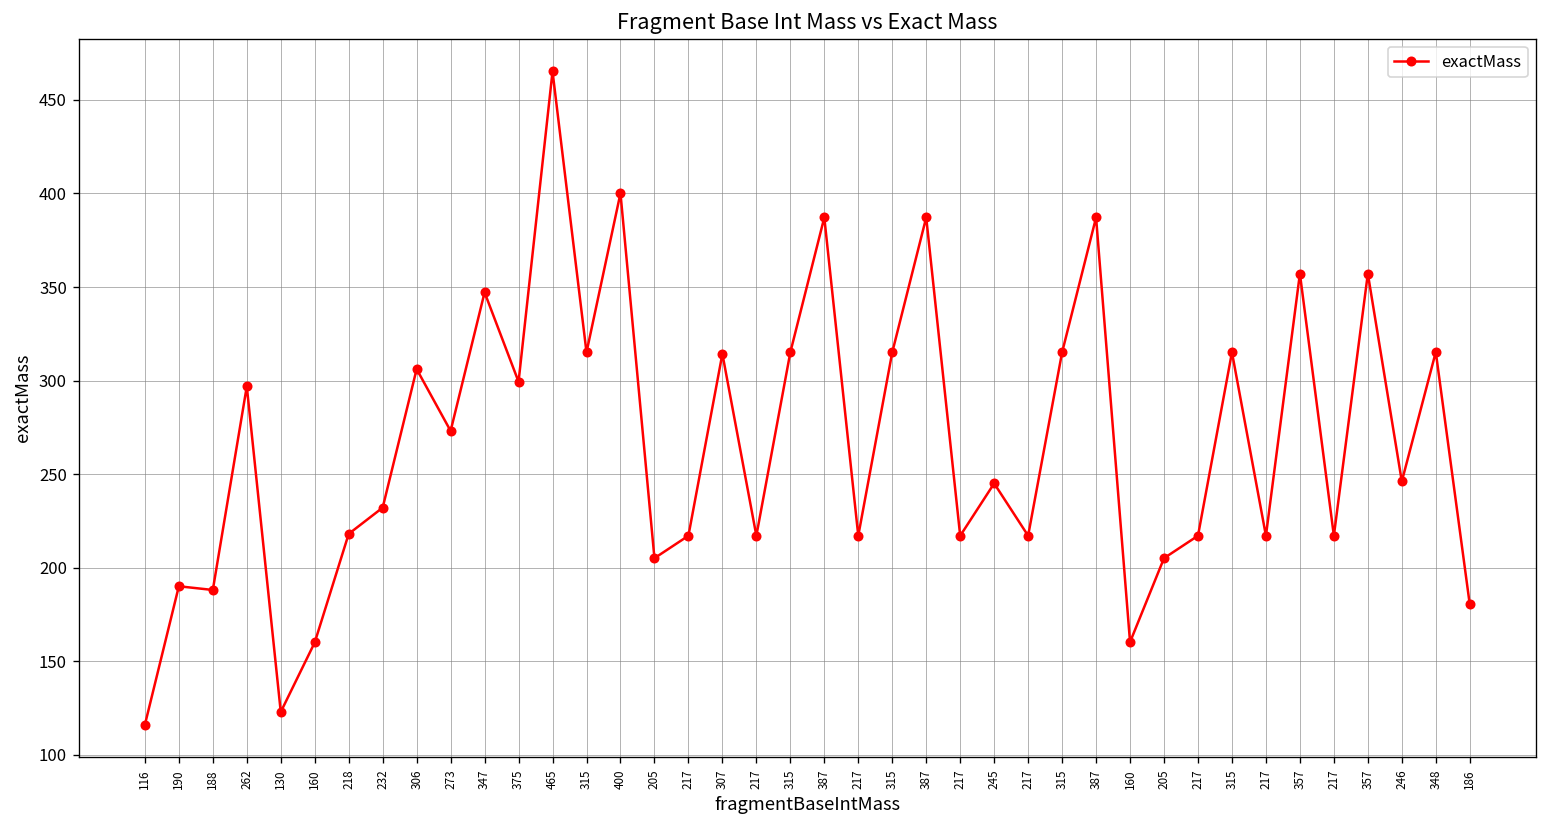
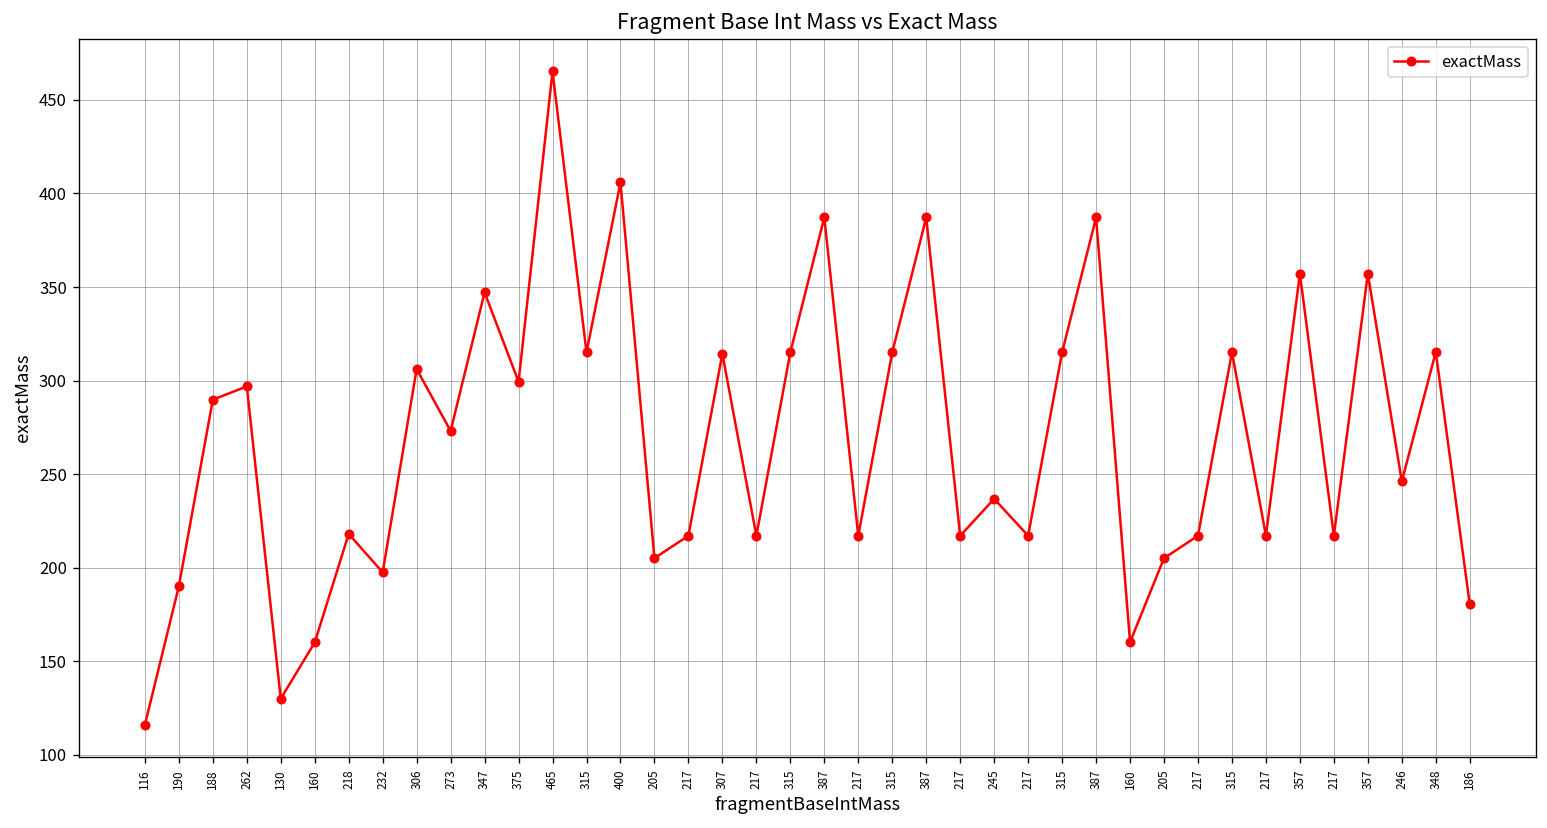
  {
    "116": 116,
    "190": 190,
-   "188": 188,
+   "188": 290,
    "262": 297,
-   "130": 123,
+   "130": 130,
    "218": 218,
-   "232": 232,
+   "232": 198,
    "306": 306,
    "273": 273,
    "347": 347,
    "375": 299,
    "465": 465,
-   "400": 400,
+   "400": 406,
    "307": 314,
-   "245": 245,
+   "245": 237,
    "246": 246,
    "348": 315,
    "186": 180
  }
